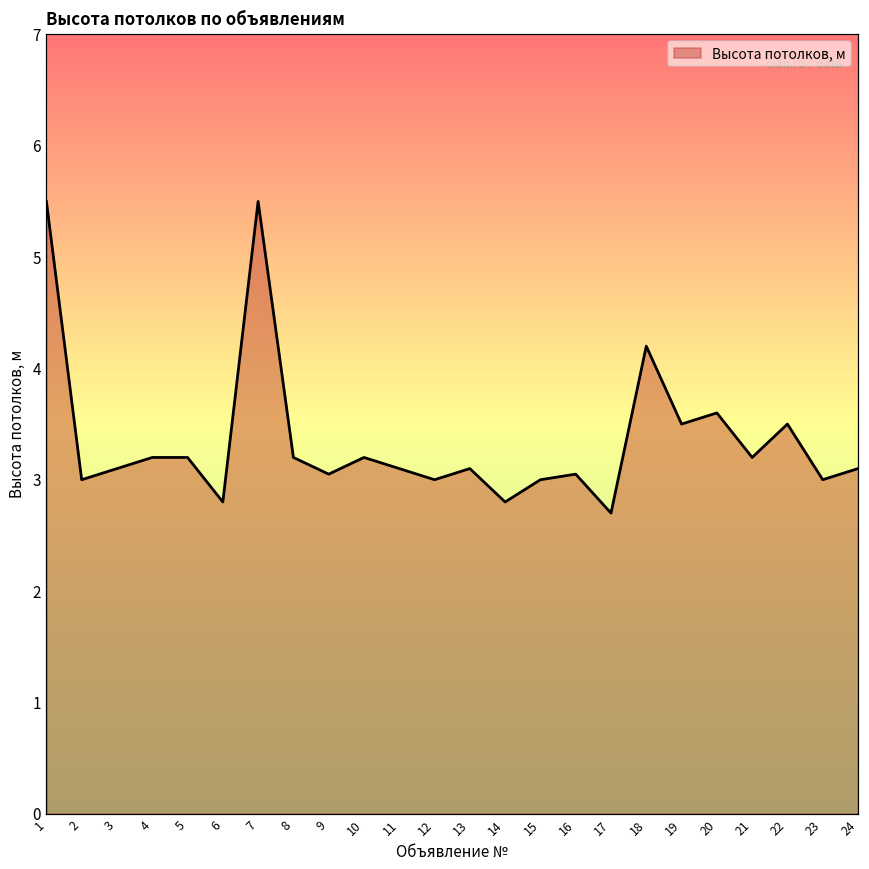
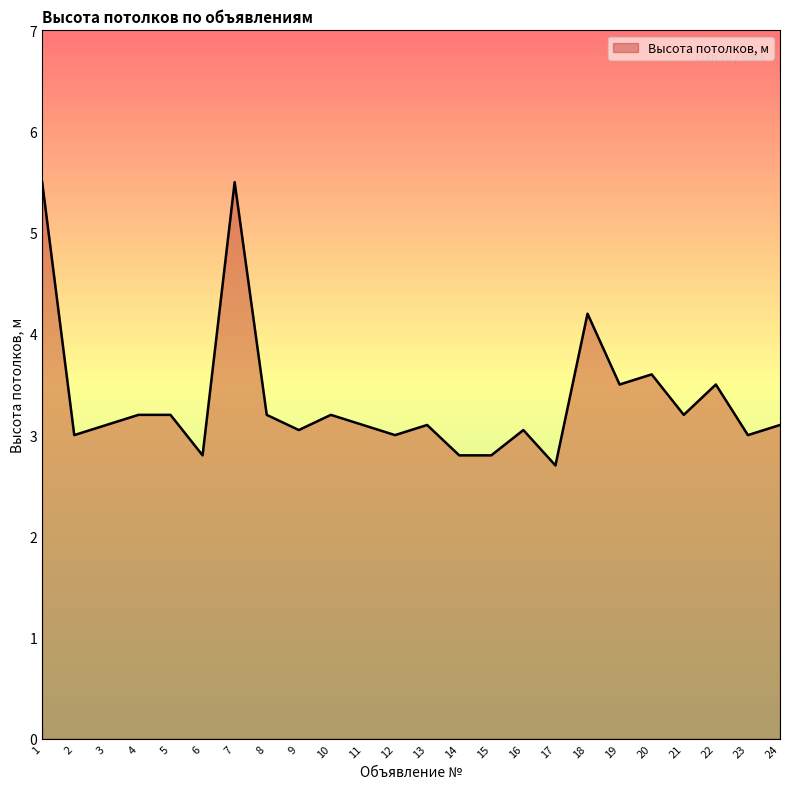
  {
    "1": 5.5,
    "2": 3.0,
    "3": 3.1,
    "4": 3.2,
    "5": 3.2,
    "6": 2.8,
    "7": 5.5,
    "8": 3.2,
    "9": 3.05,
    "10": 3.2,
    "11": 3.1,
    "12": 3.0,
    "13": 3.1,
    "14": 2.8,
-   "15": 3.0,
+   "15": 2.8,
    "16": 3.05,
    "17": 2.7,
    "18": 4.2,
    "19": 3.5,
    "20": 3.6,
    "21": 3.2,
    "22": 3.5,
    "23": 3.0,
    "24": 3.1
  }
